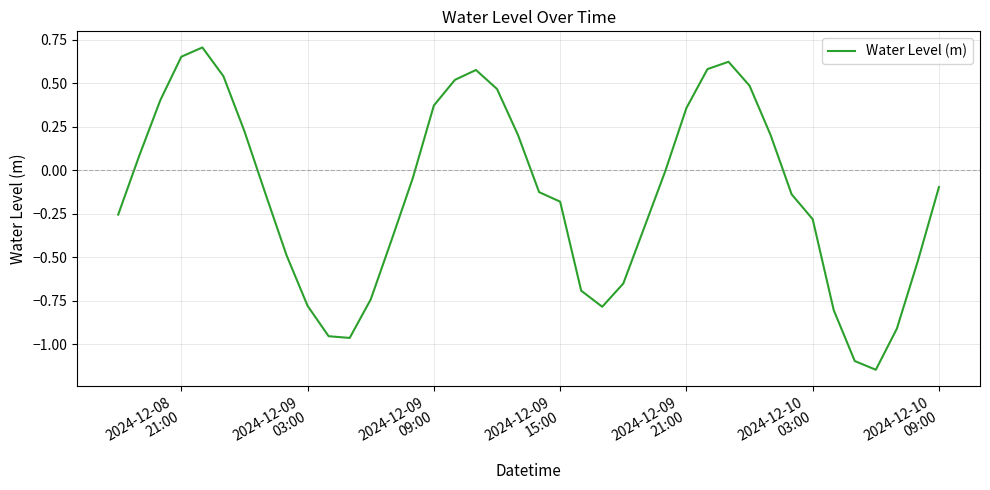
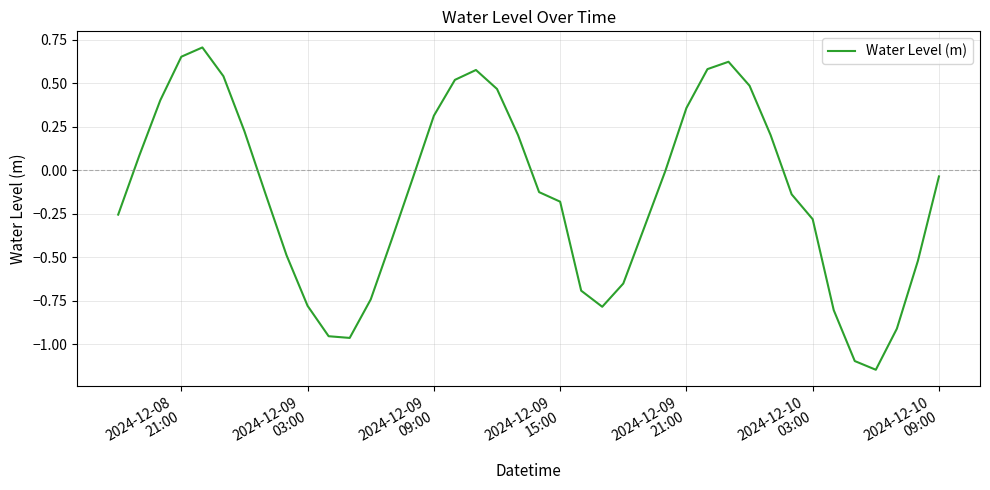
  {
    "2024-12-08 21:00": 0.65,
    "2024-12-09 03:00": -0.78,
-   "2024-12-09 09:00": 0.37,
+   "2024-12-09 09:00": 0.31,
    "2024-12-09 15:00": -0.18,
    "2024-12-09 21:00": 0.36,
    "2024-12-10 03:00": -0.28,
-   "2024-12-10 09:00": -0.10
+   "2024-12-10 09:00": -0.03
  }
